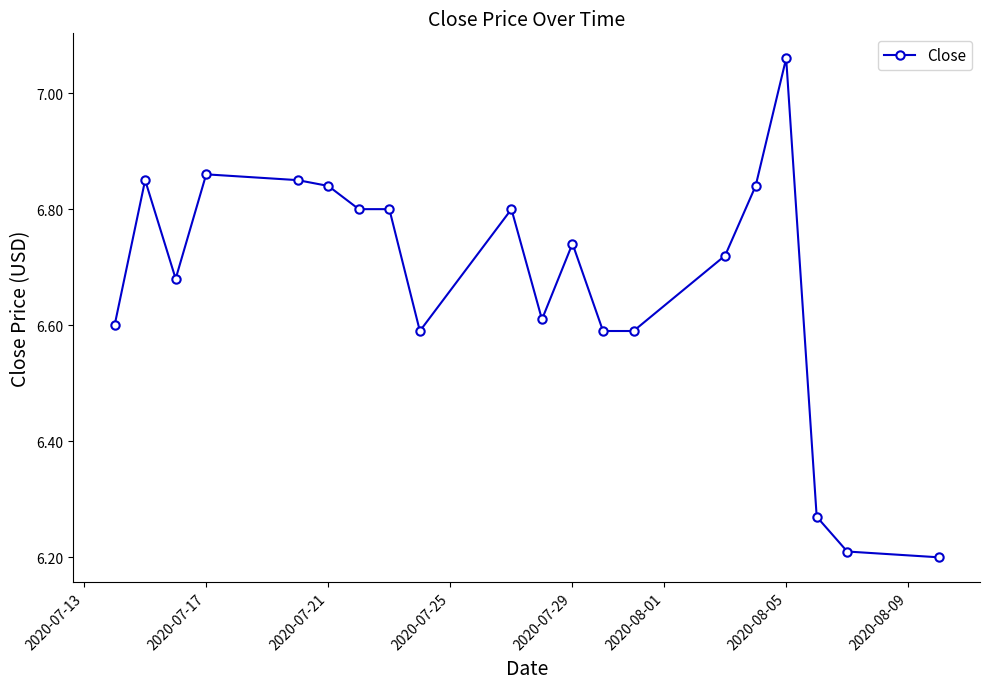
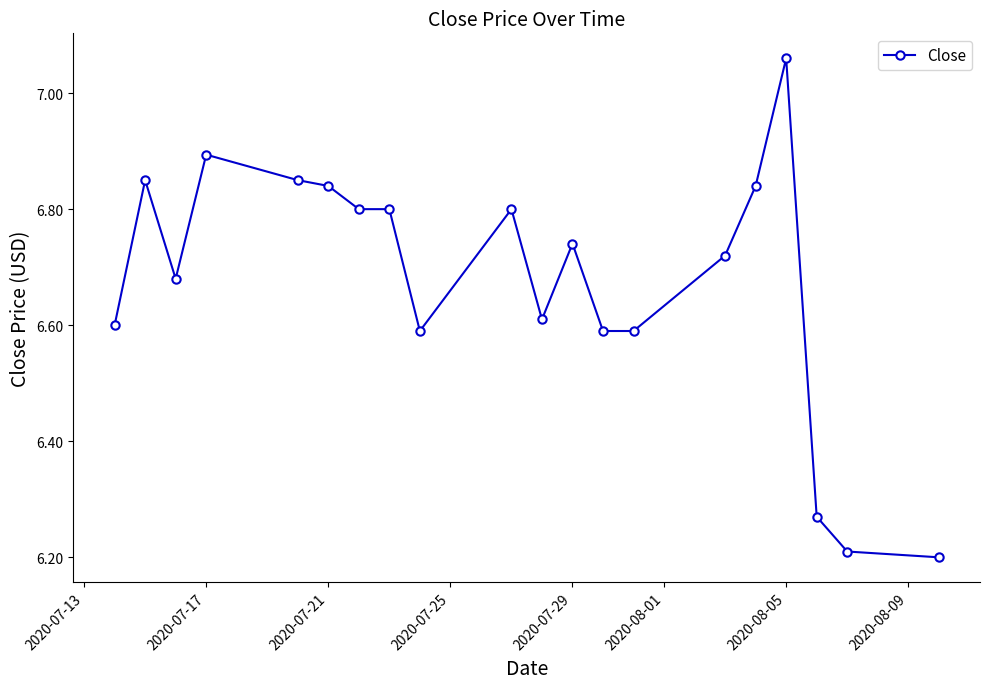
  {
-   "2020-07-17": 6.86,
+   "2020-07-17": 6.89,
    "2020-07-21": 6.84,
    "2020-07-29": 6.74,
    "2020-08-05": 7.06
  }
